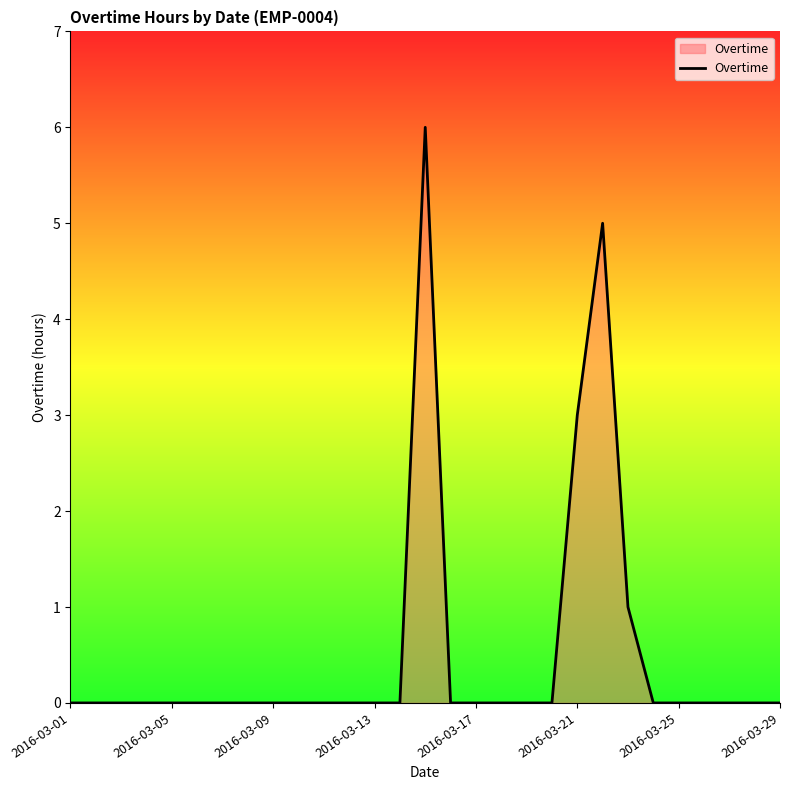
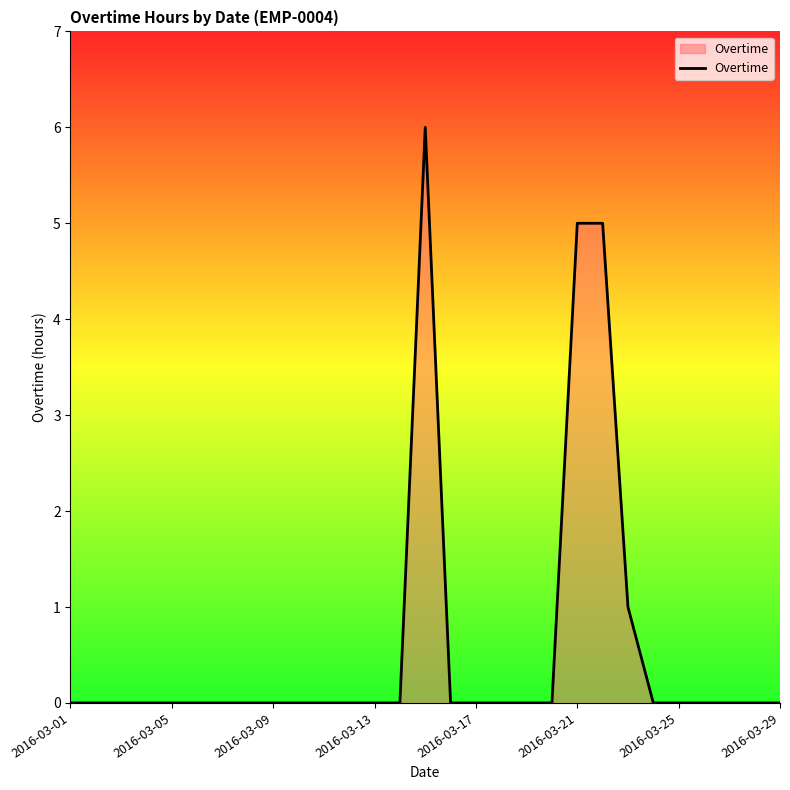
  {
    "2016-03-01": 0,
    "2016-03-05": 0,
    "2016-03-09": 0,
    "2016-03-13": 0,
    "2016-03-17": 0,
-   "2016-03-21": 3,
+   "2016-03-21": 5,
    "2016-03-25": 0,
    "2016-03-29": 0
  }
